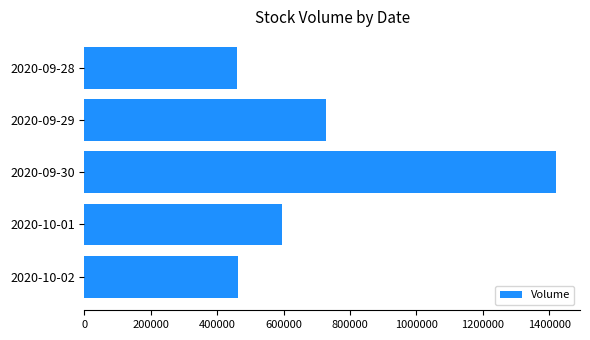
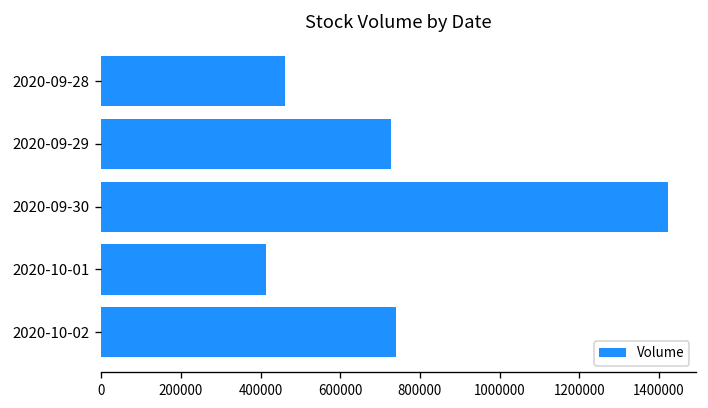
  {
    "2020-09-28": 460000,
    "2020-09-29": 730000,
    "2020-09-30": 1420000,
-   "2020-10-01": 600000,
-   "2020-10-02": 460000
+   "2020-10-01": 410000,
+   "2020-10-02": 740000
  }
